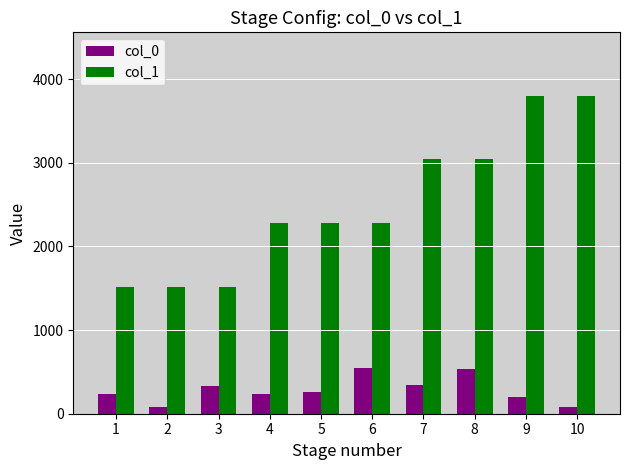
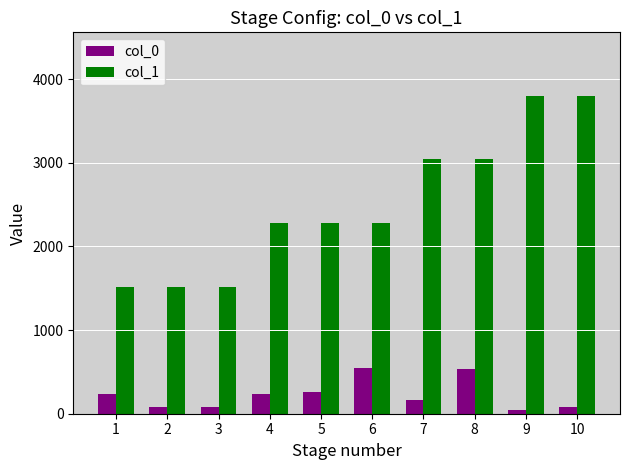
  {
    "col_0": {
      "1": 200,
      "2": 100,
-     "3": 300,
+     "3": 100,
      "4": 200,
      "5": 300,
      "6": 500,
-     "7": 300,
+     "7": 200,
      "8": 500,
-     "9": 200,
+     "9": 100,
      "10": 100
    },
    "col_1": {
      "1": 1500,
      "2": 1500,
      "3": 1500,
      "4": 2300,
      "5": 2300,
      "6": 2300,
      "7": 3000,
      "8": 3000,
      "9": 3800,
      "10": 3800
    }
  }
